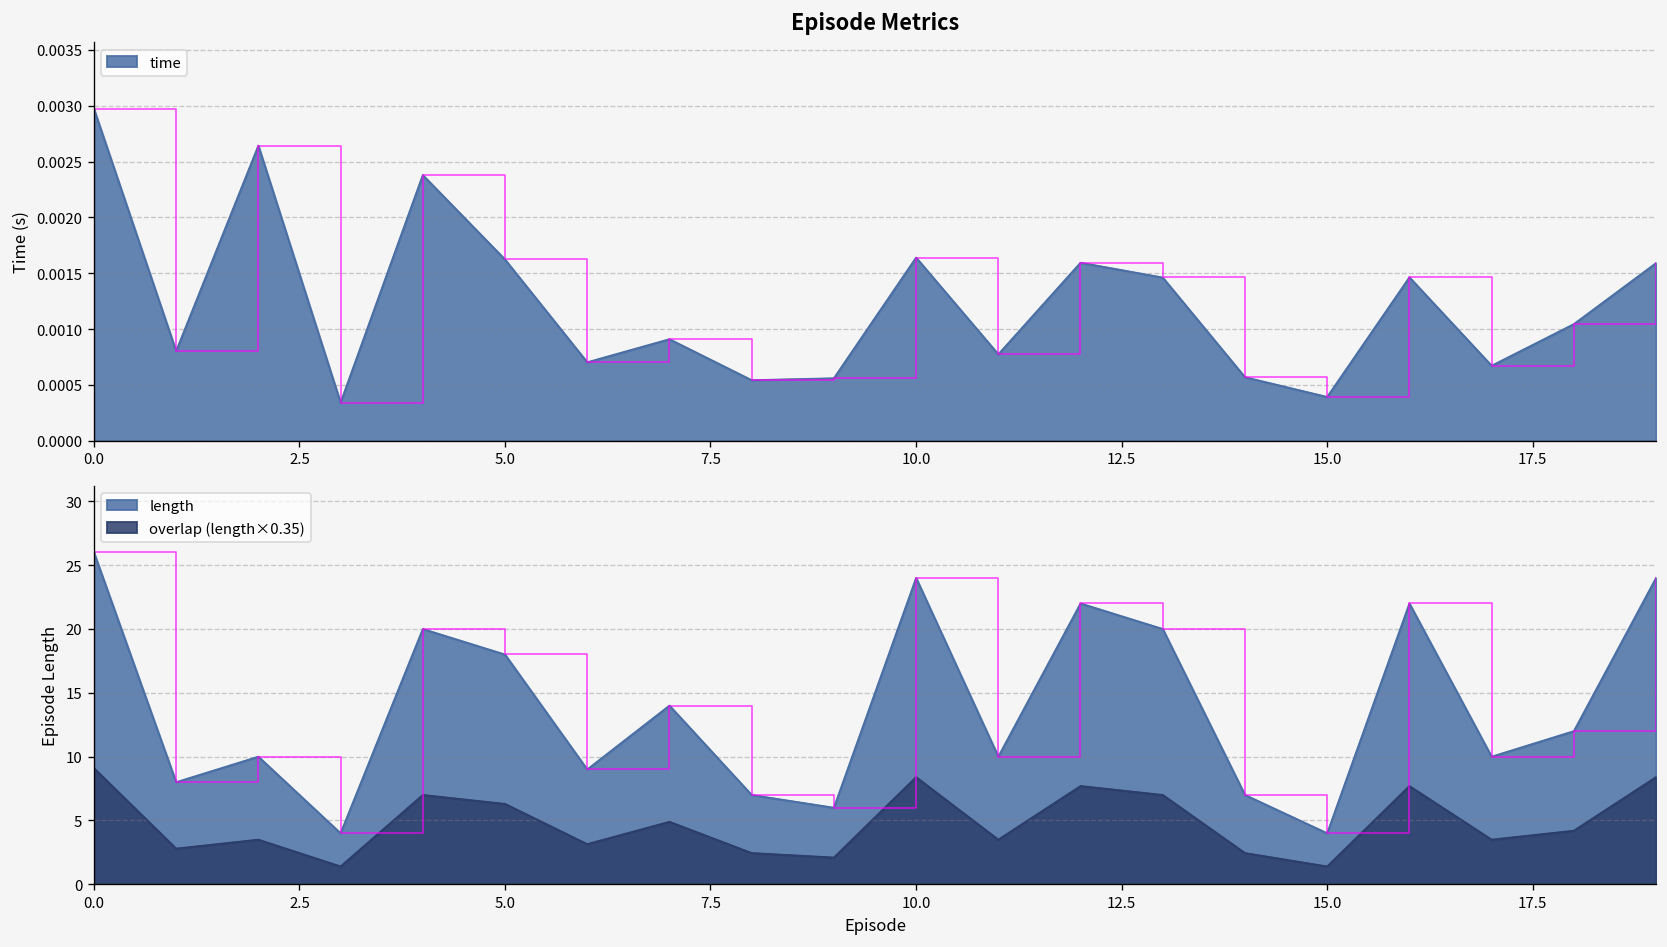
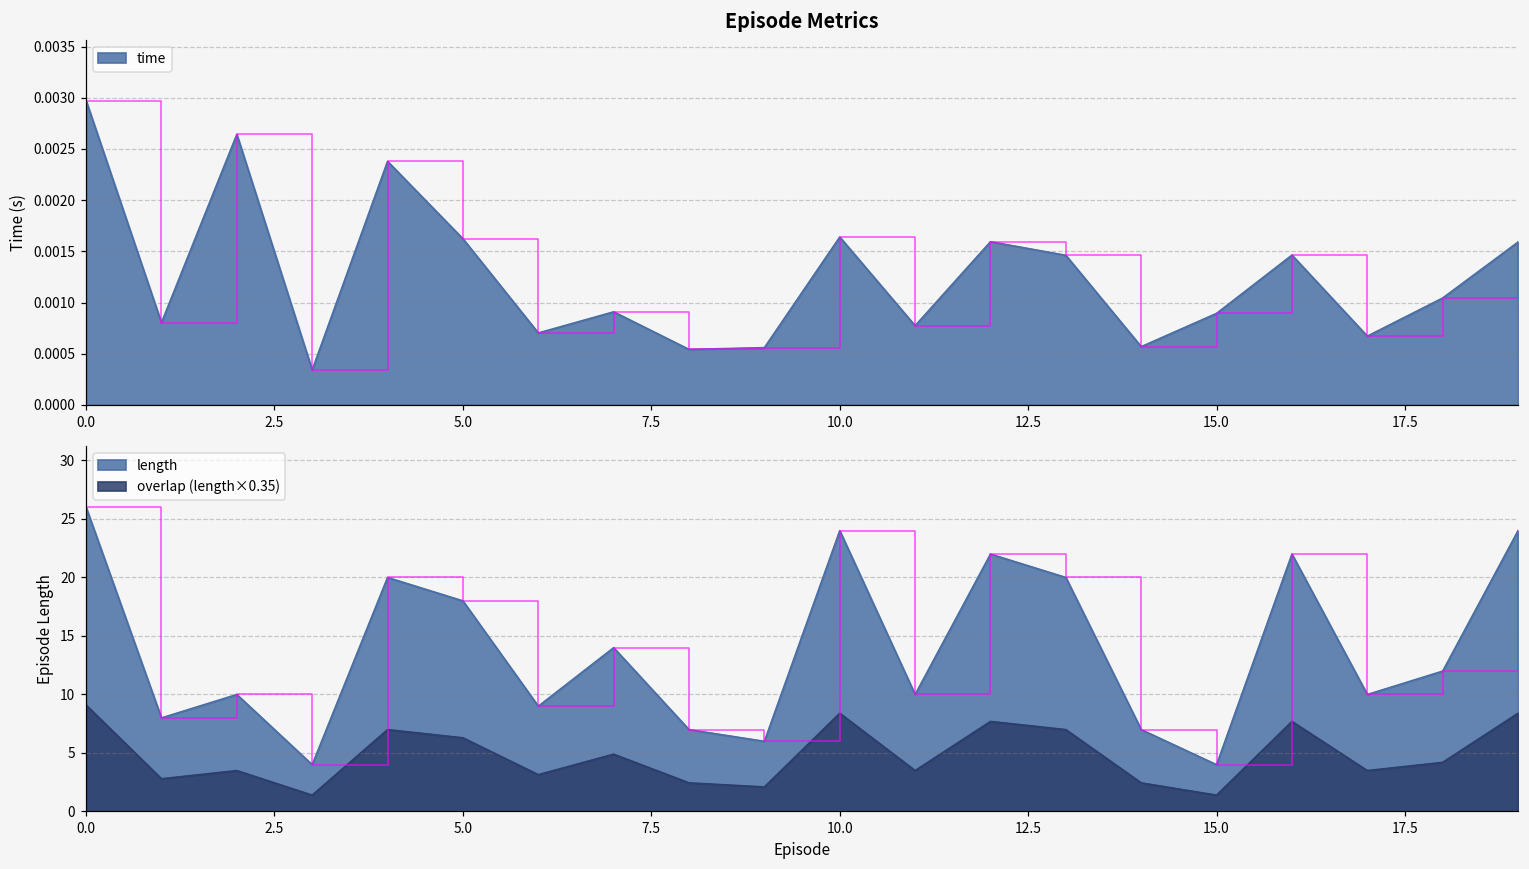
  {
    "Episode Metrics": {
      "0.0": 0.0030,
      "5.0": 0.0016,
      "10.0": 0.0016,
-     "15.0": 0.0004
+     "15.0": 0.0009
    }
  }
